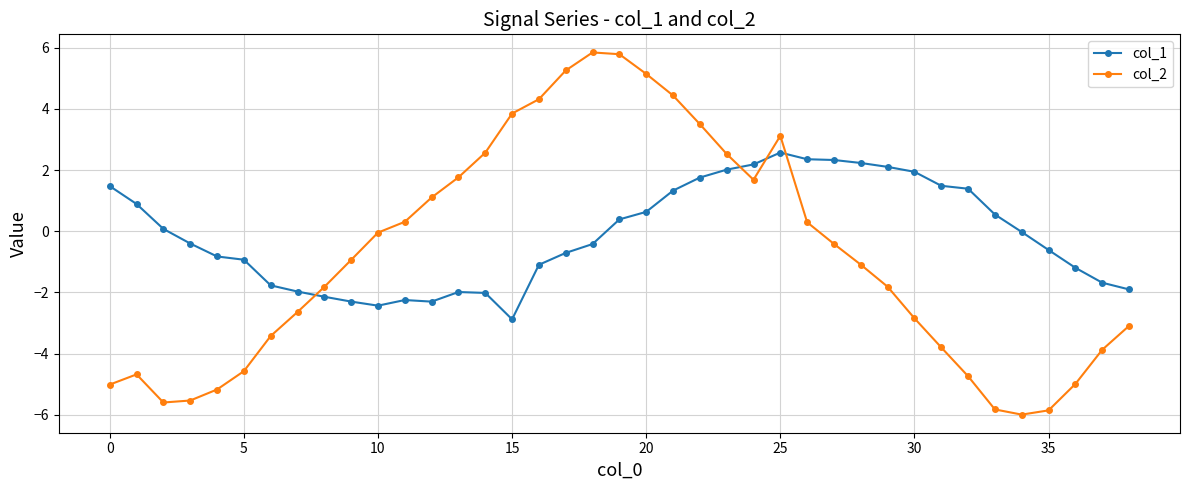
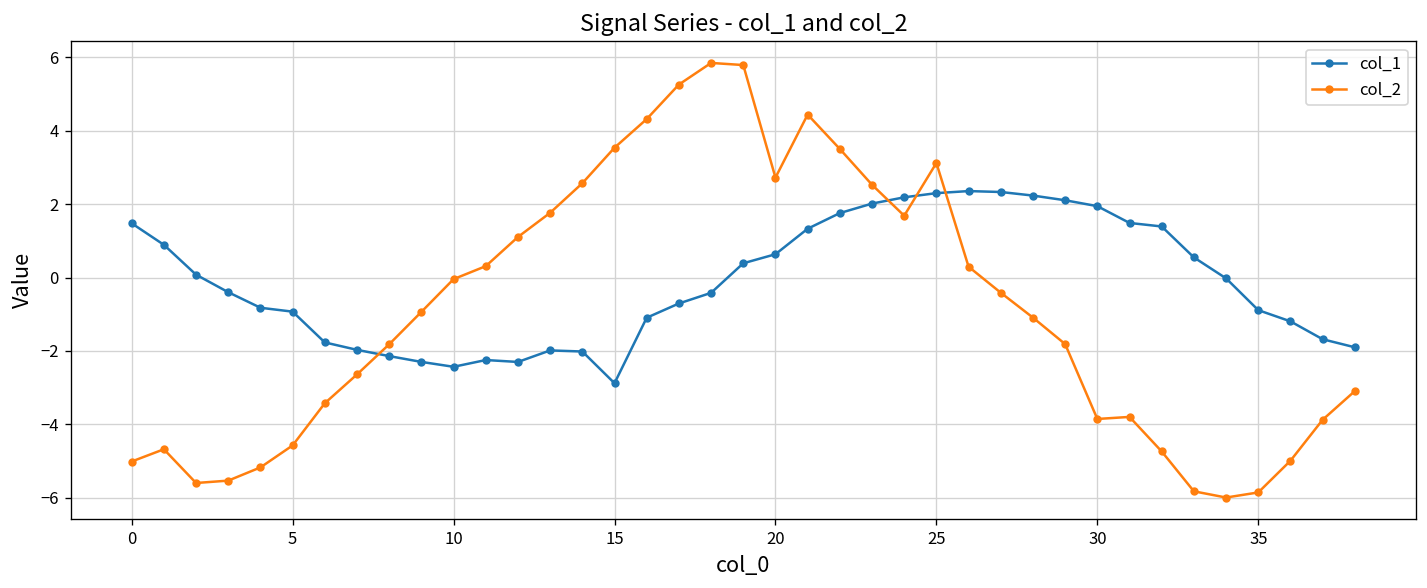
  {
    "col_1": {
      "0": 1.5,
      "5": -0.9,
      "10": -2.4,
      "15": -2.9,
      "20": 0.6,
-     "25": 2.6,
+     "25": 2.3,
      "30": 1.9,
-     "35": -0.6
+     "35": -0.9
    },
    "col_2": {
      "0": -5.0,
      "5": -4.6,
      "10": 0.0,
-     "15": 3.8,
-     "20": 5.1,
+     "15": 3.5,
+     "20": 2.7,
      "25": 3.1,
-     "30": -2.8,
+     "30": -3.9,
      "35": -5.9
    }
  }
